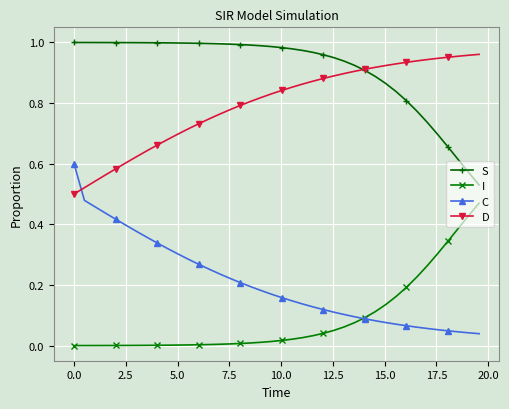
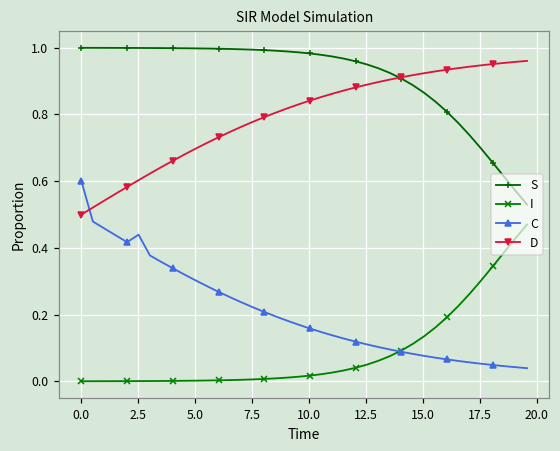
  {
    "C": {
      "0.0": 0.60,
-     "2.5": 0.40
+     "2.5": 0.44
    },
    "D": {
      "0.0": 0.50,
      "2.5": 0.60
    }
  }
